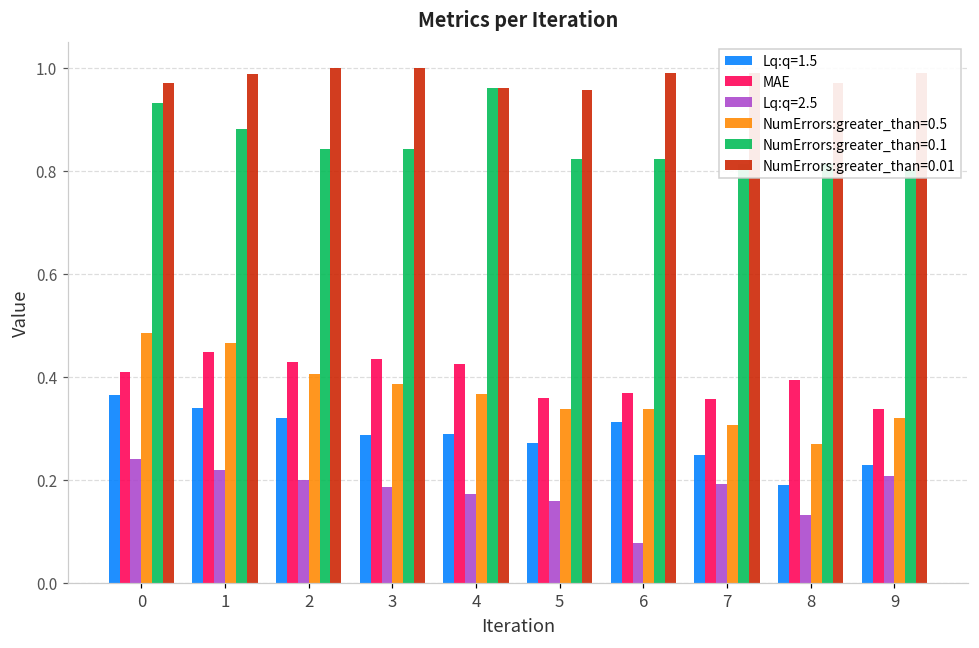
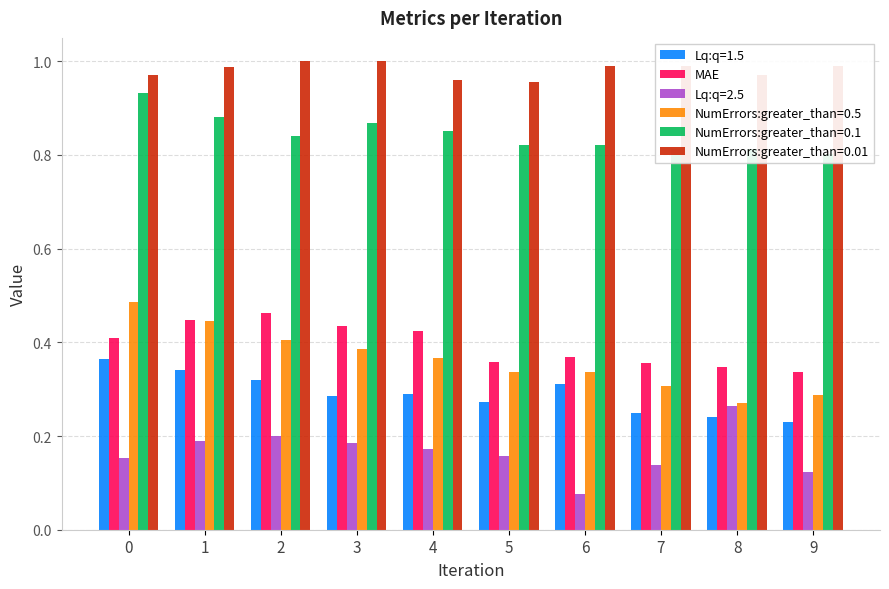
  {
    "Lq:q=1.5": {
      "0": 0.36,
      "1": 0.34,
      "2": 0.32,
      "3": 0.29,
      "4": 0.29,
      "5": 0.27,
      "6": 0.31,
      "7": 0.25,
-     "8": 0.19,
+     "8": 0.24,
      "9": 0.23
    },
    "MAE": {
      "0": 0.41,
      "1": 0.45,
-     "2": 0.43,
+     "2": 0.46,
      "3": 0.43,
      "4": 0.43,
      "5": 0.36,
      "6": 0.37,
      "7": 0.36,
-     "8": 0.39,
+     "8": 0.35,
      "9": 0.34
    },
    "Lq:q=2.5": {
-     "0": 0.24,
-     "1": 0.22,
+     "0": 0.15,
+     "1": 0.19,
      "2": 0.20,
      "3": 0.19,
      "4": 0.17,
      "5": 0.16,
      "6": 0.08,
-     "7": 0.19,
-     "8": 0.13,
-     "9": 0.21
+     "7": 0.14,
+     "8": 0.26,
+     "9": 0.12
    },
    "NumErrors:greater_than=0.5": {
      "0": 0.49,
-     "1": 0.47,
+     "1": 0.45,
      "2": 0.41,
      "3": 0.39,
      "4": 0.37,
      "5": 0.34,
      "6": 0.34,
      "7": 0.31,
      "8": 0.27,
-     "9": 0.32
+     "9": 0.29
    },
    "NumErrors:greater_than=0.1": {
      "0": 0.93,
      "1": 0.88,
      "2": 0.84,
-     "3": 0.84,
-     "4": 0.96,
+     "3": 0.87,
+     "4": 0.85,
      "5": 0.82,
      "6": 0.82
    },
    "NumErrors:greater_than=0.01": {
      "0": 0.97,
      "1": 0.99,
      "2": 1.00,
      "3": 1.00,
      "4": 0.96,
      "5": 0.96,
      "6": 0.99
    }
  }
